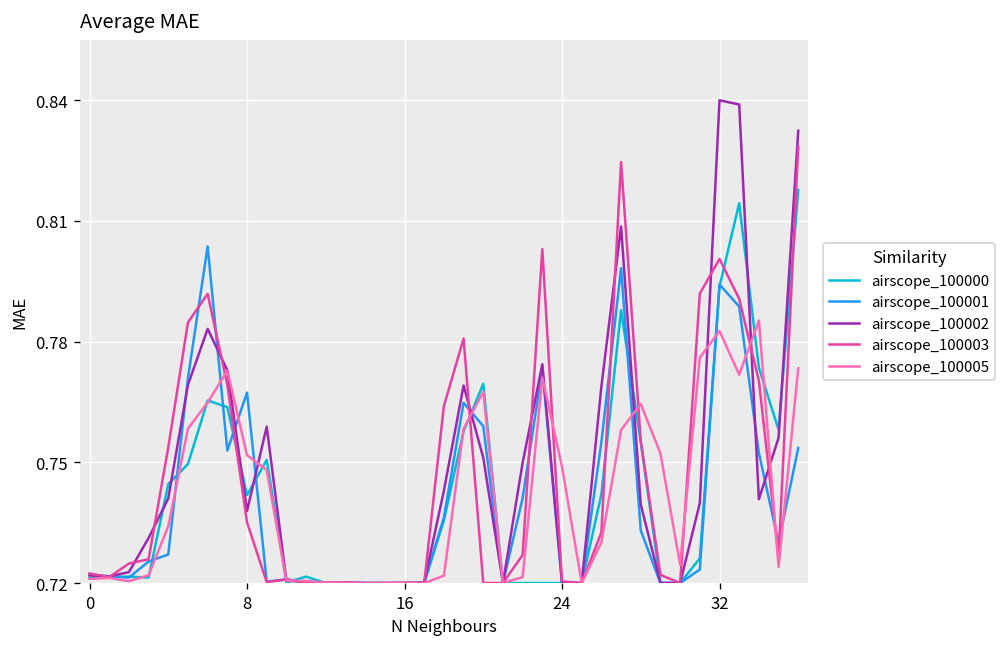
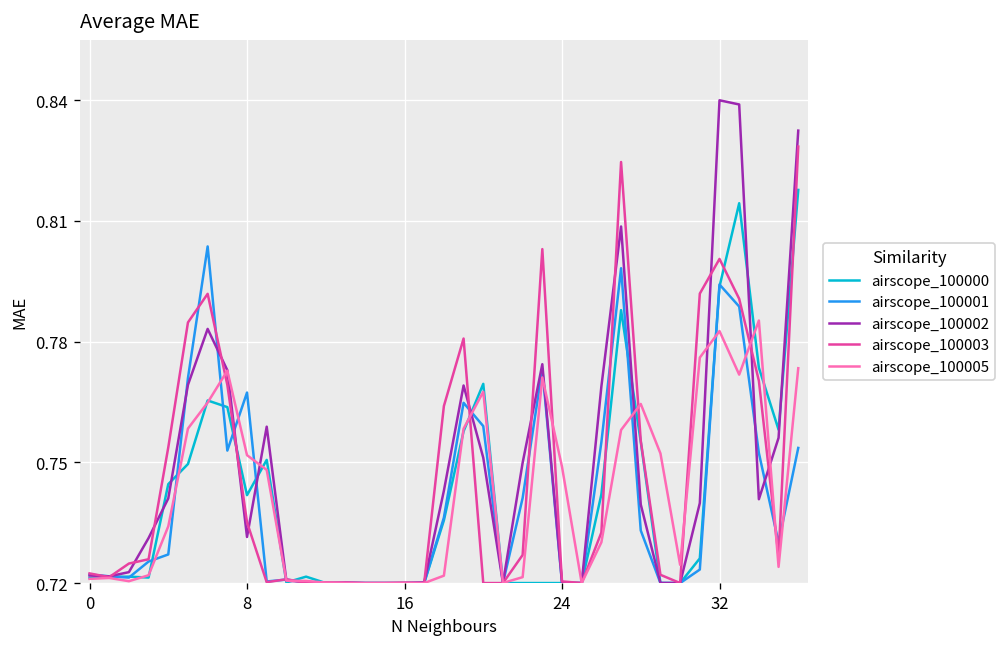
  {
    "airscope_100002": {
-     "8": 0.738,
+     "8": 0.731,
      "32": 0.840
    }
  }
